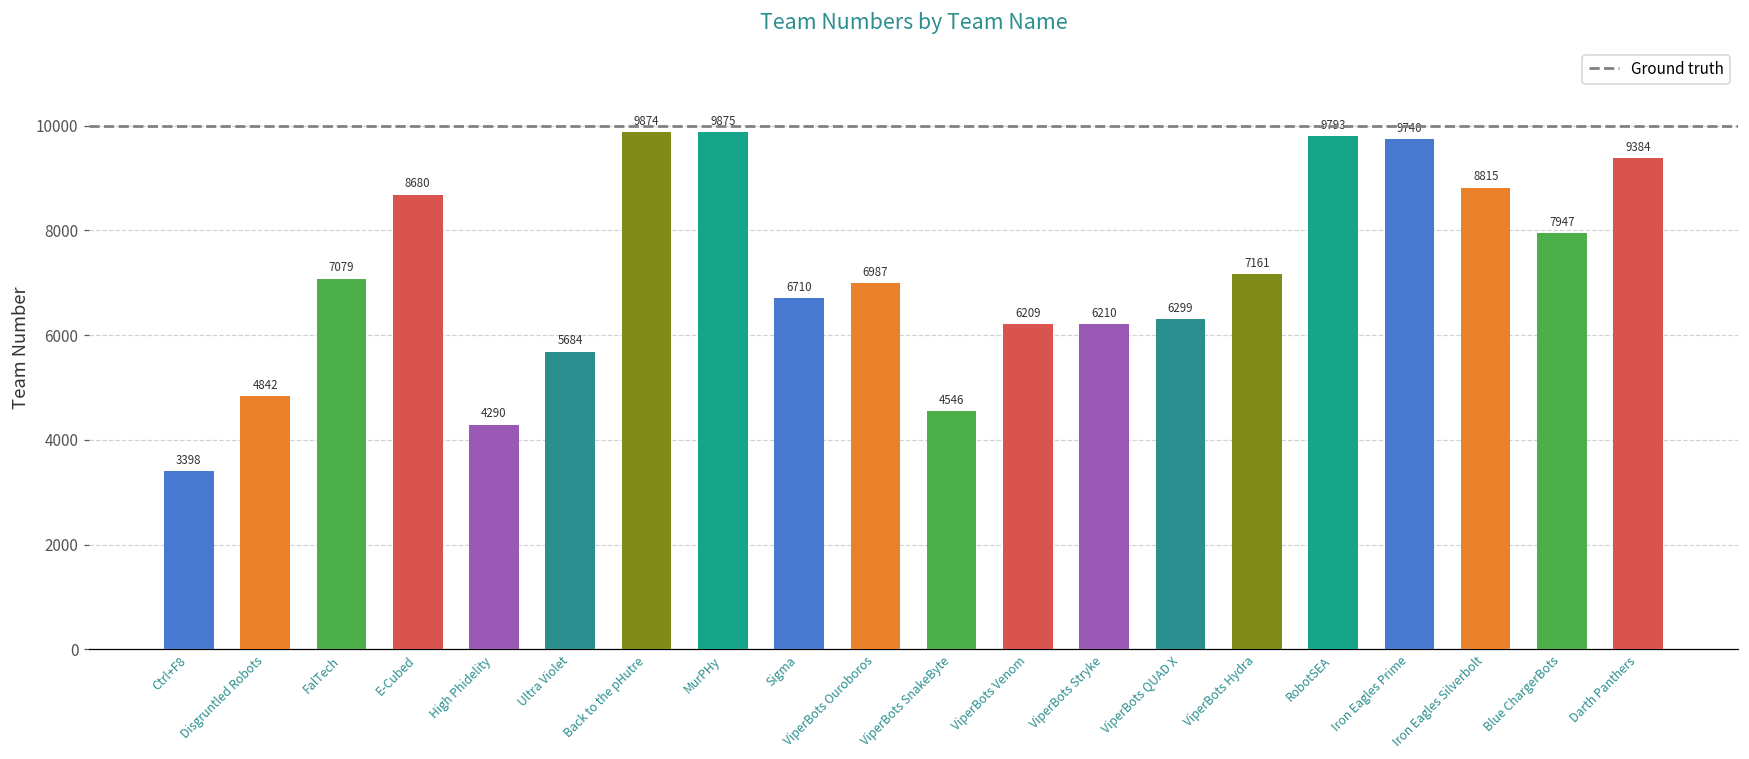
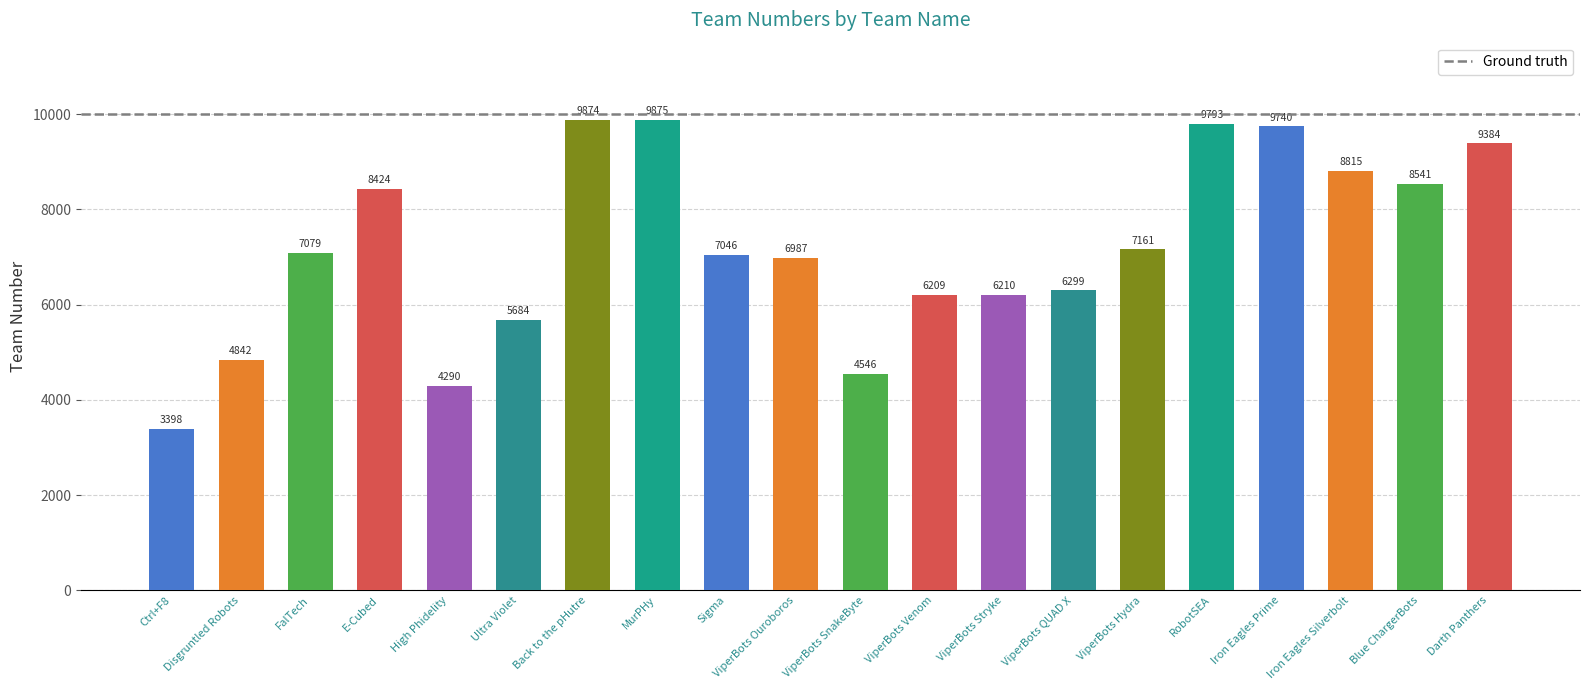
  {
    "Ctrl+F8": 3398,
    "Disgruntled Robots": 4842,
    "FalTech": 7079,
-   "E-Cubed": 8680,
+   "E-Cubed": 8424,
    "High Phidelity": 4290,
    "Ultra Violet": 5684,
    "Back to the pHutre": 9874,
    "MurPHy": 9875,
-   "Sigma": 6710,
+   "Sigma": 7046,
    "ViperBots Ouroboros": 6987,
    "ViperBots SnakeByte": 4546,
    "ViperBots Venom": 6209,
    "ViperBots Stryke": 6210,
    "ViperBots QUAD X": 6299,
    "ViperBots Hydra": 7161,
    "RobotSEA": 9793,
    "Iron Eagles Prime": 9740,
    "Iron Eagles Silverbolt": 8815,
-   "Blue ChargerBots": 7947,
+   "Blue ChargerBots": 8541,
    "Darth Panthers": 9384
  }
